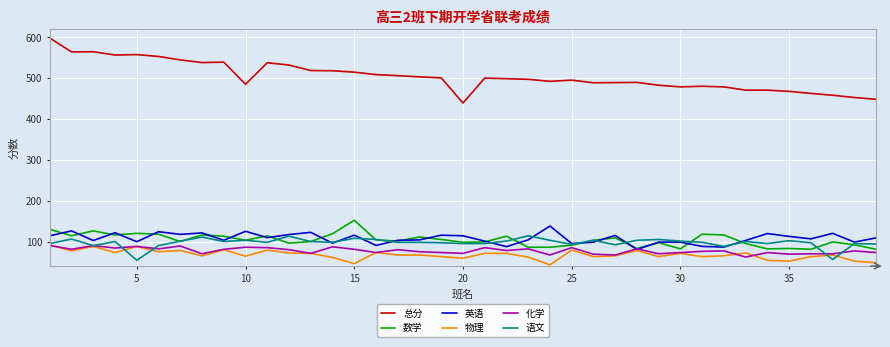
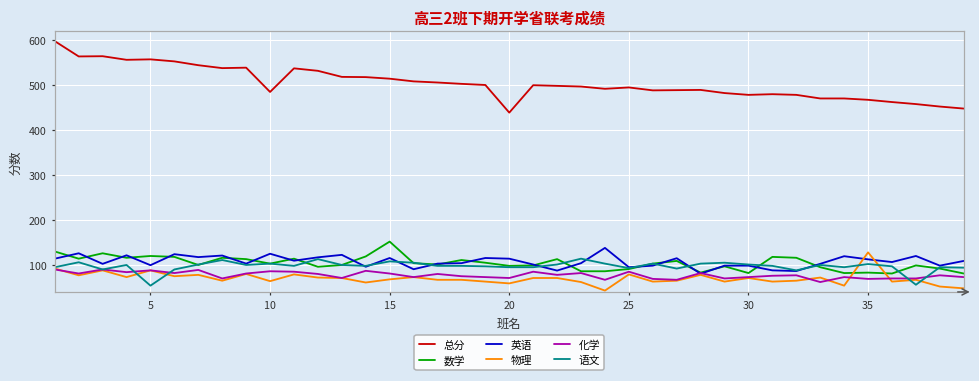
  {
    "总分": {
      "5": 560,
      "10": 490,
      "15": 510,
      "20": 440,
      "25": 500,
      "30": 480,
      "35": 470
    },
    "数学": {
      "5": 120,
      "15": 150,
      "30": 80,
      "35": 80
    },
    "英语": {
      "5": 100,
      "10": 130,
      "15": 120,
      "20": 110,
      "35": 110
    },
    "物理": {
      "10": 60,
-     "15": 50,
+     "15": 70,
      "20": 60,
-     "35": 50
+     "35": 130
    },
    "化学": {
      "10": 90,
      "15": 80,
      "20": 70,
      "35": 70
    },
    "语文": {
      "5": 50,
      "15": 110,
      "35": 100
    }
  }
